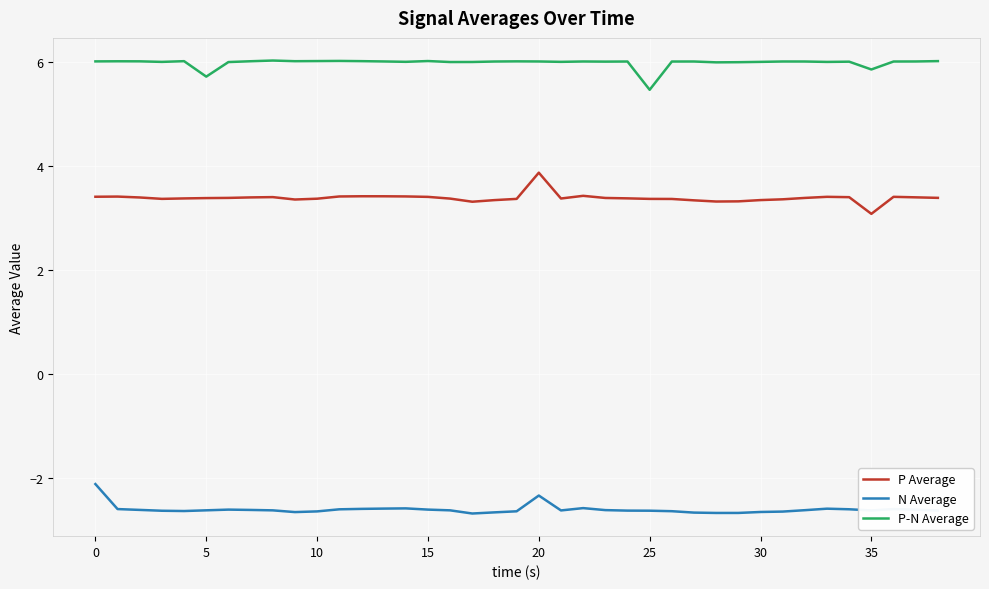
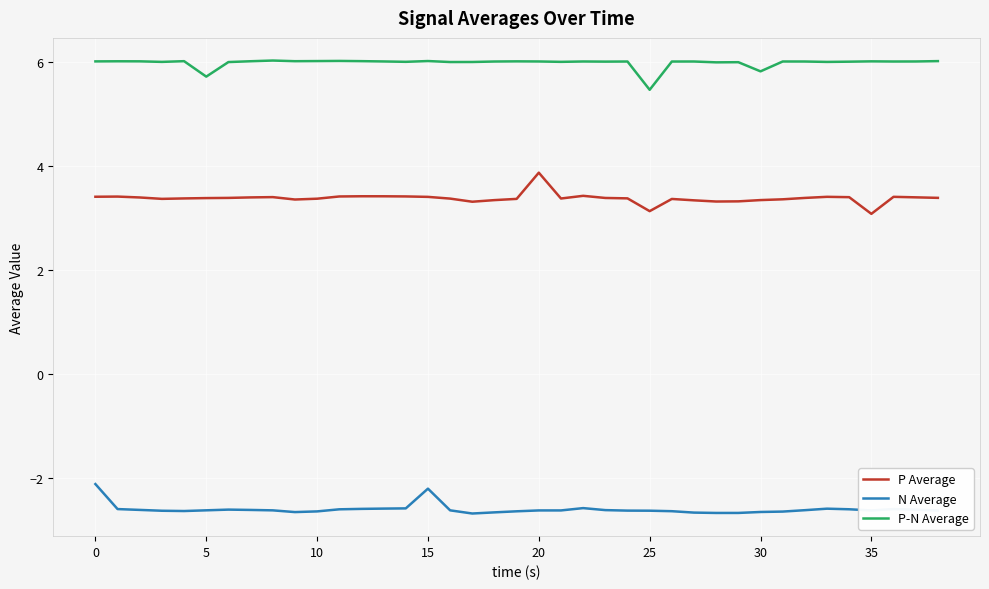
  {
    "P Average": {
      "0": 3.4,
      "5": 3.4,
      "10": 3.4,
      "15": 3.4,
      "20": 3.9,
-     "25": 3.4,
+     "25": 3.1,
      "30": 3.3,
      "35": 3.1
    },
    "N Average": {
      "0": -2.1,
      "5": -2.6,
      "10": -2.6,
-     "15": -2.6,
-     "20": -2.3,
+     "15": -2.2,
+     "20": -2.6,
      "25": -2.6,
      "30": -2.7
    },
    "P-N Average": {
      "0": 6.0,
      "5": 5.7,
      "10": 6.0,
      "15": 6.0,
      "20": 6.0,
      "25": 5.5,
-     "30": 6.0,
-     "35": 5.9
+     "30": 5.8,
+     "35": 6.0
    }
  }
